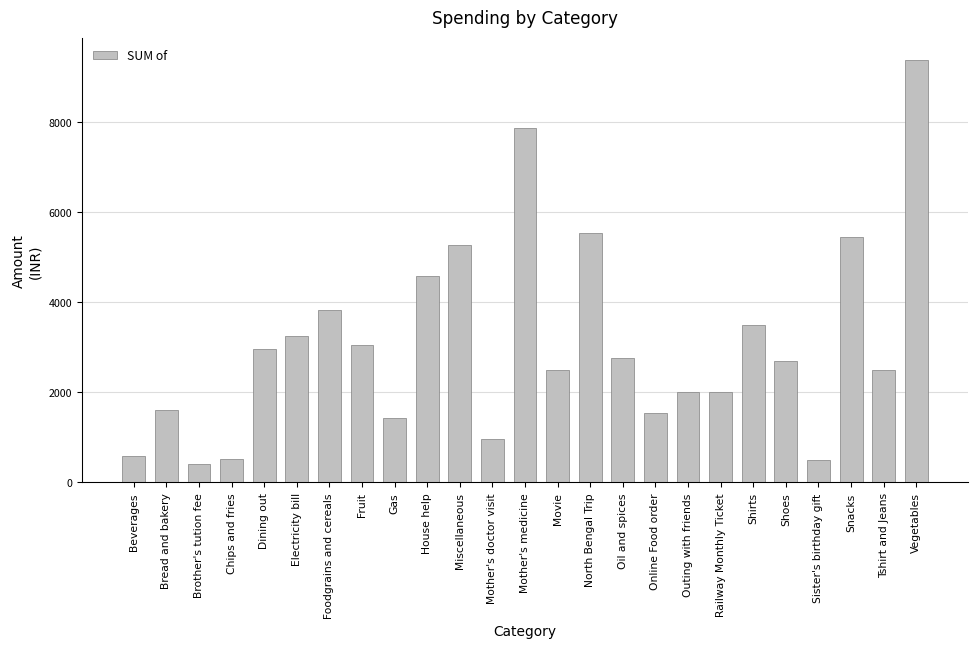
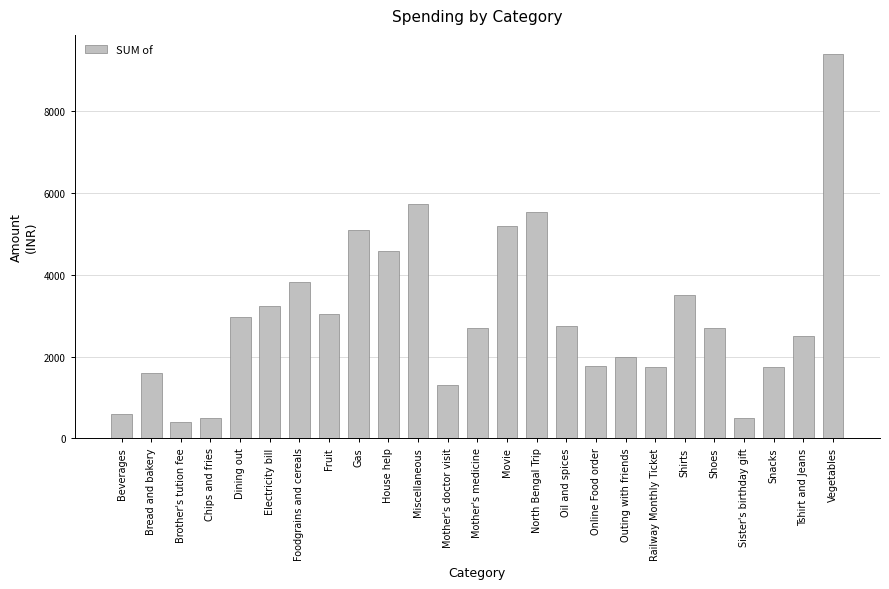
  {
    "Beverages": 600,
    "Bread and bakery": 1600,
    "Brother's tution fee": 400,
    "Chips and fries": 500,
    "Dining out": 3000,
    "Electricity bill": 3200,
    "Foodgrains and cereals": 3800,
    "Fruit": 3100,
-   "Gas": 1400,
+   "Gas": 5100,
    "House help": 4600,
-   "Miscellaneous": 5300,
-   "Mother's doctor visit": 1000,
-   "Mother's medicine": 7900,
-   "Movie": 2500,
+   "Miscellaneous": 5700,
+   "Mother's doctor visit": 1300,
+   "Mother's medicine": 2700,
+   "Movie": 5200,
    "North Bengal Trip": 5500,
    "Oil and spices": 2800,
-   "Online Food order": 1500,
+   "Online Food order": 1800,
    "Outing with friends": 2000,
-   "Railway Monthly Ticket": 2000,
+   "Railway Monthly Ticket": 1700,
    "Shirts": 3500,
    "Shoes": 2700,
    "Sister's birthday gift": 500,
-   "Snacks": 5400,
+   "Snacks": 1700,
    "Tshirt and Jeans": 2500,
    "Vegetables": 9400
  }
